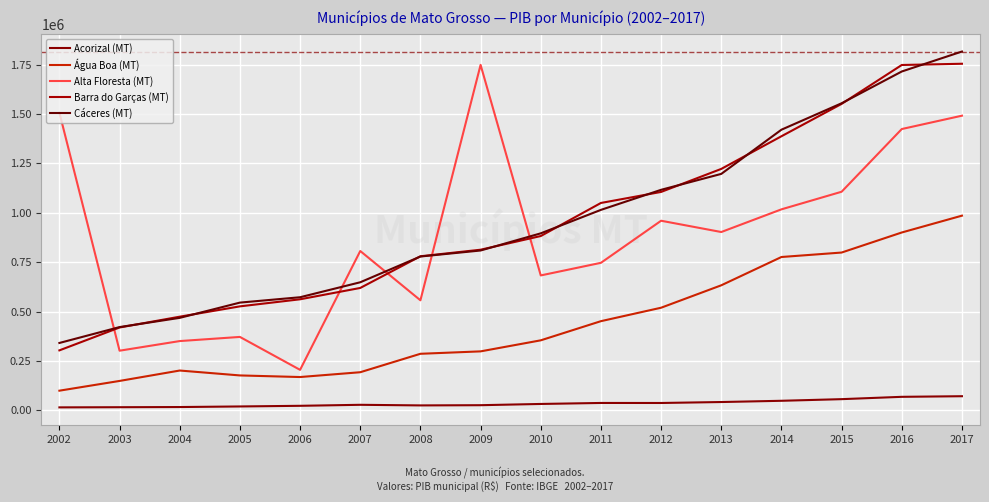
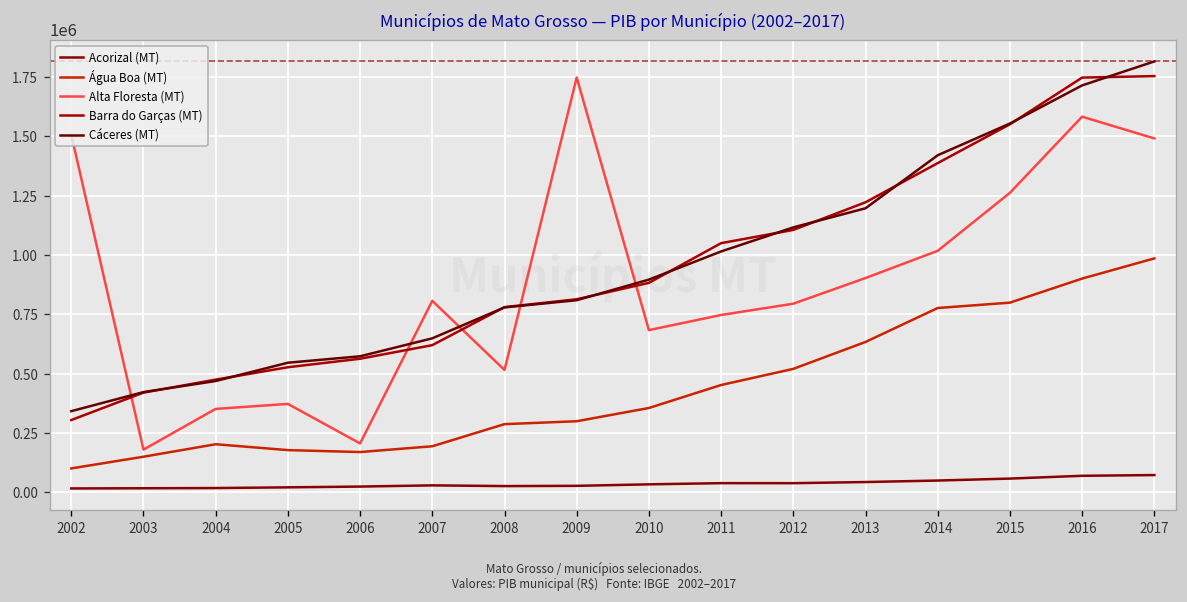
  {
    "Alta Floresta (MT)": {
-     "2003": 300000,
+     "2003": 180000,
      "2004": 350000,
      "2005": 370000,
      "2006": 210000,
      "2007": 810000,
-     "2008": 560000,
+     "2008": 510000,
      "2009": 1750000,
      "2010": 680000,
      "2011": 750000,
-     "2012": 960000,
+     "2012": 790000,
      "2013": 900000,
      "2014": 1020000,
-     "2015": 1110000,
-     "2016": 1420000,
+     "2015": 1260000,
+     "2016": 1580000,
      "2017": 1490000
    }
  }
